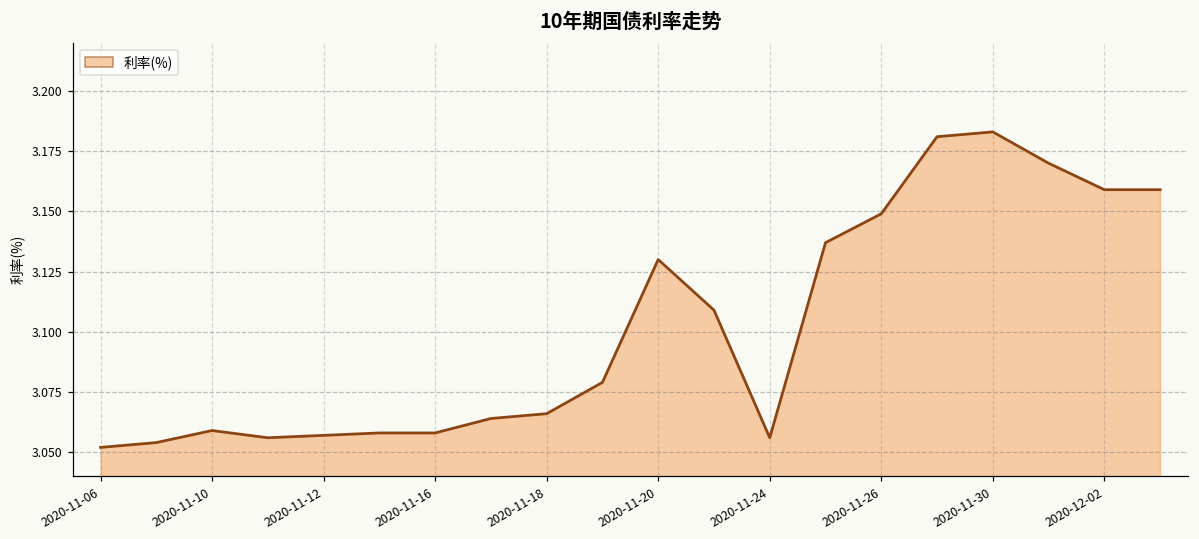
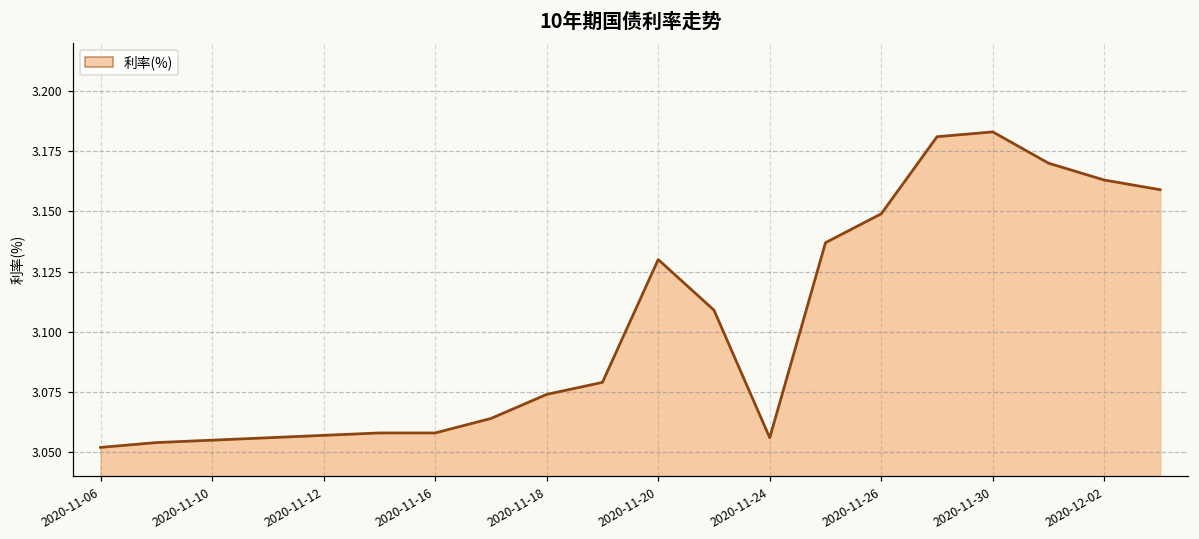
  {
    "2020-11-06": 3.052,
-   "2020-11-10": 3.059,
+   "2020-11-10": 3.055,
    "2020-11-12": 3.057,
    "2020-11-16": 3.058,
-   "2020-11-18": 3.066,
+   "2020-11-18": 3.074,
    "2020-11-20": 3.130,
    "2020-11-24": 3.056,
    "2020-11-26": 3.149,
    "2020-11-30": 3.183,
-   "2020-12-02": 3.159
+   "2020-12-02": 3.163
  }
